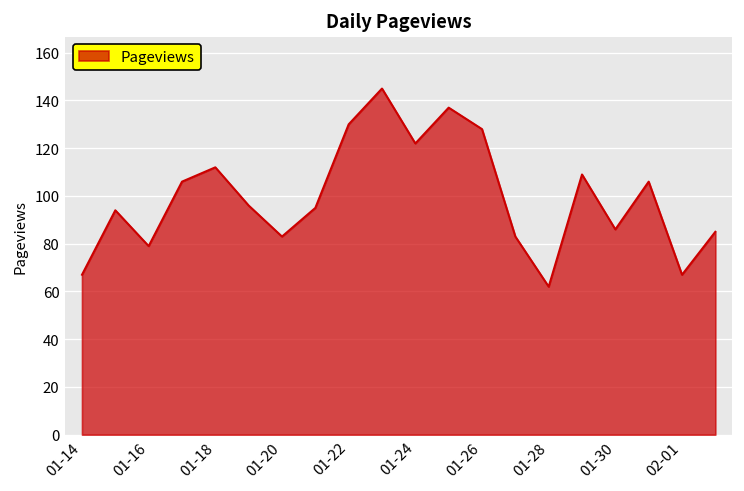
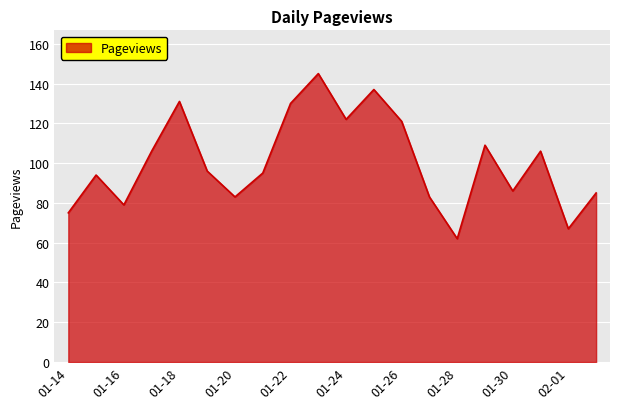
  {
-   "01-14": 67,
+   "01-14": 75,
    "01-16": 79,
-   "01-18": 112,
+   "01-18": 131,
    "01-20": 83,
    "01-22": 130,
    "01-24": 122,
-   "01-26": 128,
+   "01-26": 121,
    "01-28": 62,
    "01-30": 86,
    "02-01": 67
  }
